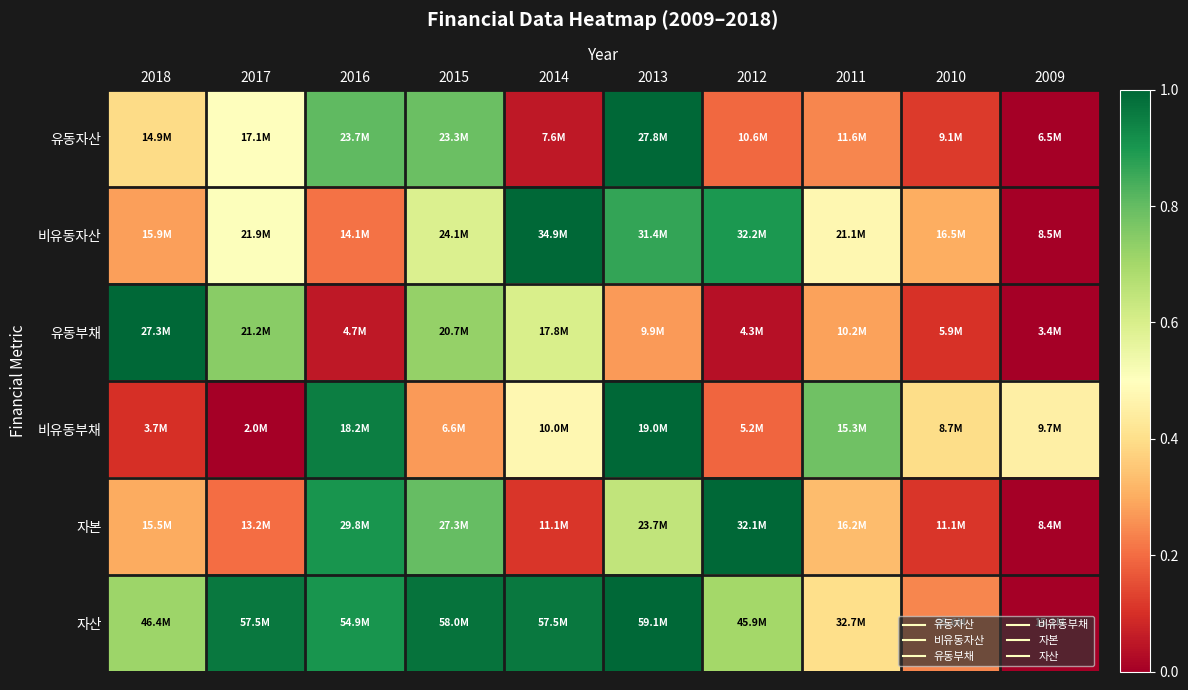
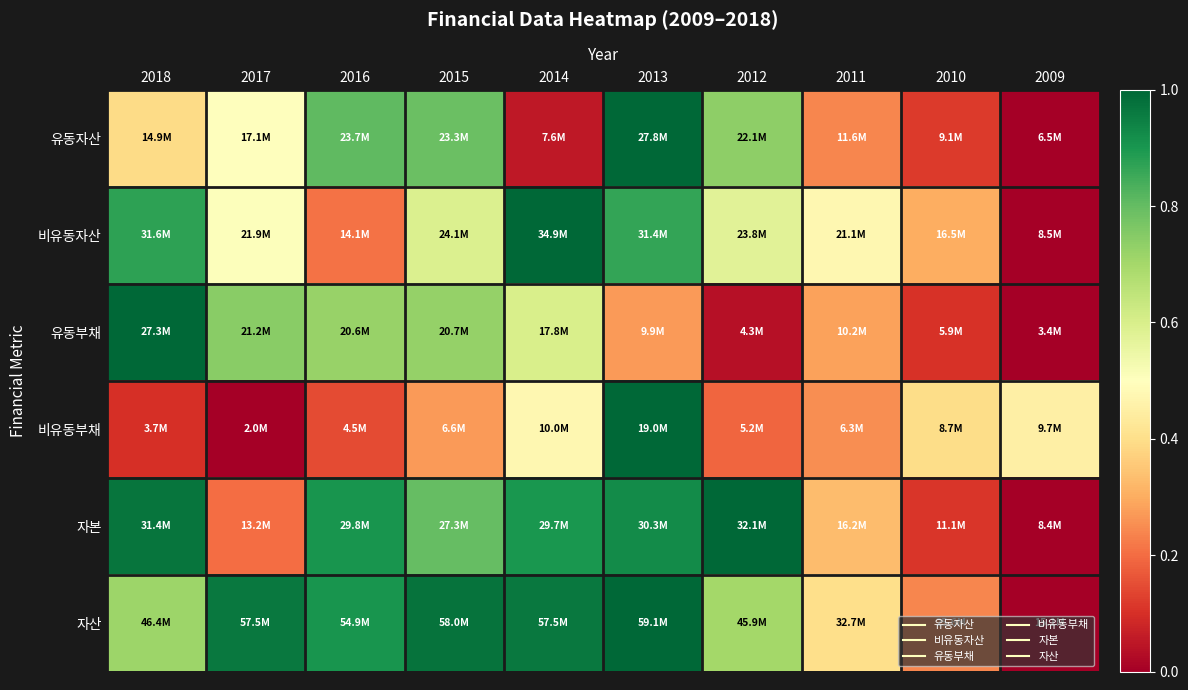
  {
    "유동자산": {
      "2018": "14.9M",
      "2017": "17.1M",
      "2016": "23.7M",
      "2015": "23.3M",
      "2014": "7.6M",
      "2013": "27.8M",
-     "2012": "10.6M",
+     "2012": "22.1M",
      "2011": "11.6M",
      "2010": "9.1M",
      "2009": "6.5M"
    },
    "비유동자산": {
-     "2018": "15.9M",
+     "2018": "31.6M",
      "2017": "21.9M",
      "2016": "14.1M",
      "2015": "24.1M",
      "2014": "34.9M",
      "2013": "31.4M",
-     "2012": "32.2M",
+     "2012": "23.8M",
      "2011": "21.1M",
      "2010": "16.5M",
      "2009": "8.5M"
    },
    "유동부채": {
      "2018": "27.3M",
      "2017": "21.2M",
-     "2016": "4.7M",
+     "2016": "20.6M",
      "2015": "20.7M",
      "2014": "17.8M",
      "2013": "9.9M",
      "2012": "4.3M",
      "2011": "10.2M",
      "2010": "5.9M",
      "2009": "3.4M"
    },
    "비유동부채": {
      "2018": "3.7M",
      "2017": "2.0M",
-     "2016": "18.2M",
+     "2016": "4.5M",
      "2015": "6.6M",
      "2014": "10.0M",
      "2013": "19.0M",
      "2012": "5.2M",
-     "2011": "15.3M",
+     "2011": "6.3M",
      "2010": "8.7M",
      "2009": "9.7M"
    },
    "자본": {
-     "2018": "15.5M",
+     "2018": "31.4M",
      "2017": "13.2M",
      "2016": "29.8M",
      "2015": "27.3M",
-     "2014": "11.1M",
-     "2013": "23.7M",
+     "2014": "29.7M",
+     "2013": "30.3M",
      "2012": "32.1M",
      "2011": "16.2M",
      "2010": "11.1M",
      "2009": "8.4M"
    },
    "자산": {
      "2018": "46.4M",
      "2017": "57.5M",
      "2016": "54.9M",
      "2015": "58.0M",
      "2014": "57.5M",
      "2013": "59.1M",
      "2012": "45.9M",
      "2011": "32.7M"
    }
  }
